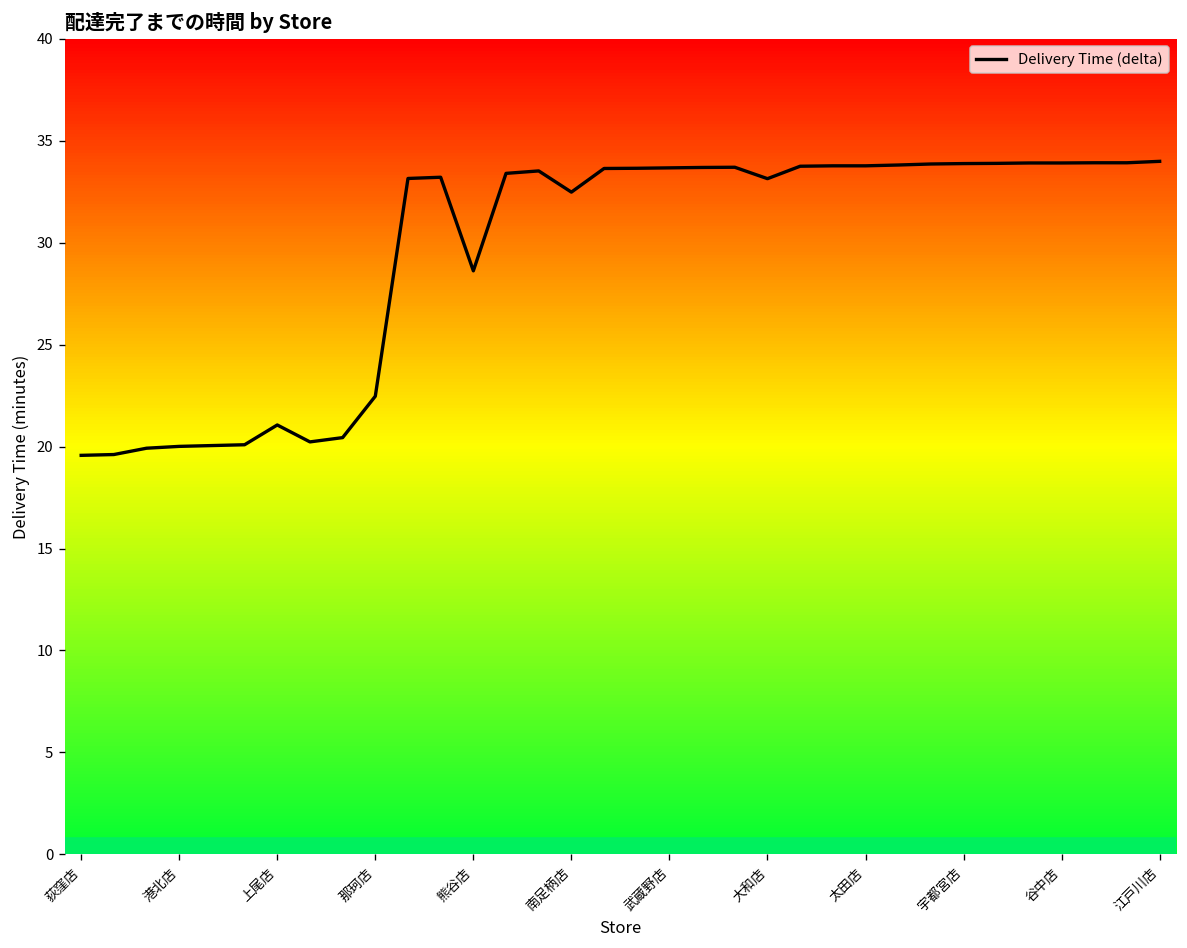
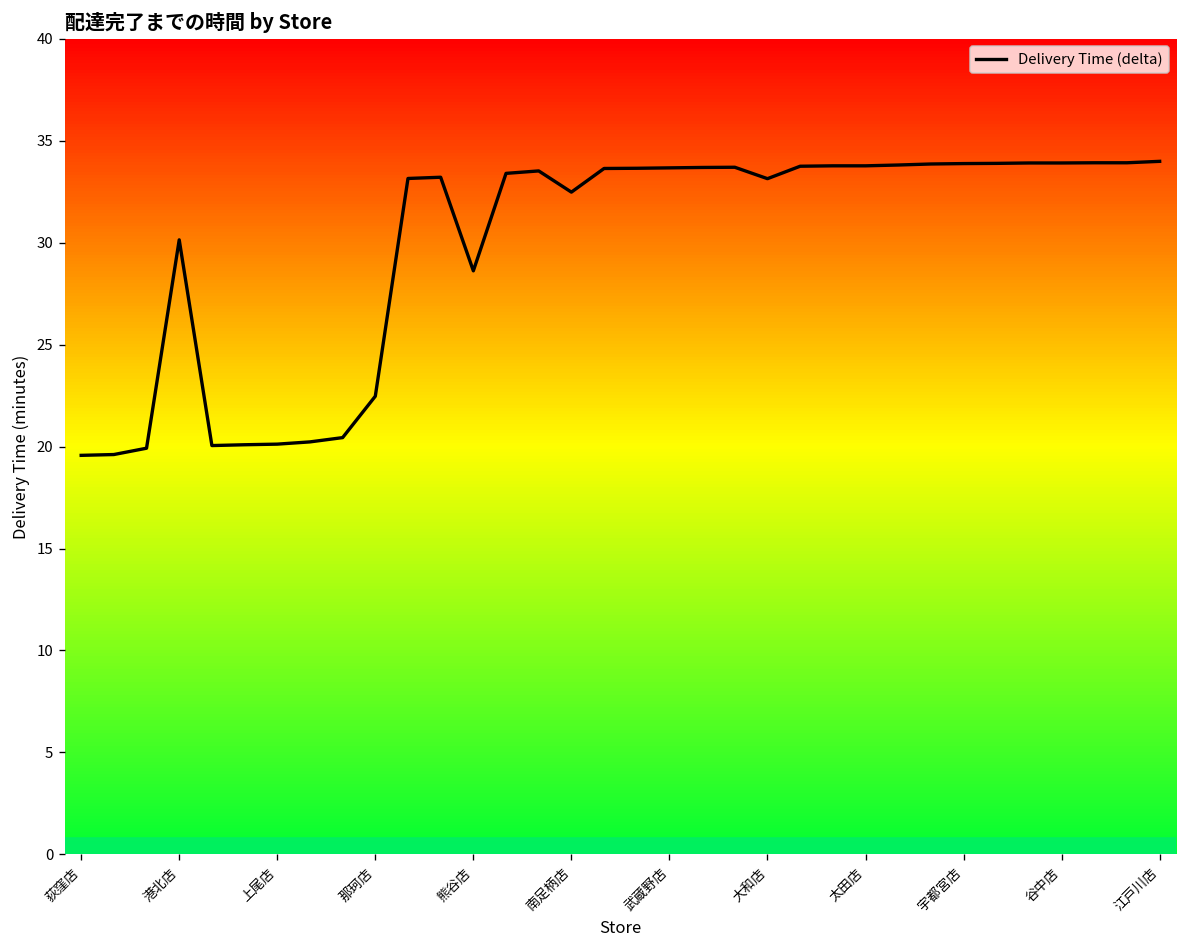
  {
    "荻窪店": 19.6,
-   "港北店": 20.0,
-   "上尾店": 21.1,
+   "港北店": 30.1,
+   "上尾店": 20.1,
    "那珂店": 22.5,
    "熊谷店": 28.6,
    "南足柄店": 32.5,
    "武蔵野店": 33.7,
    "大和店": 33.1,
    "太田店": 33.8,
    "宇都宮店": 33.9,
    "谷中店": 33.9,
    "江戸川店": 34.0
  }
